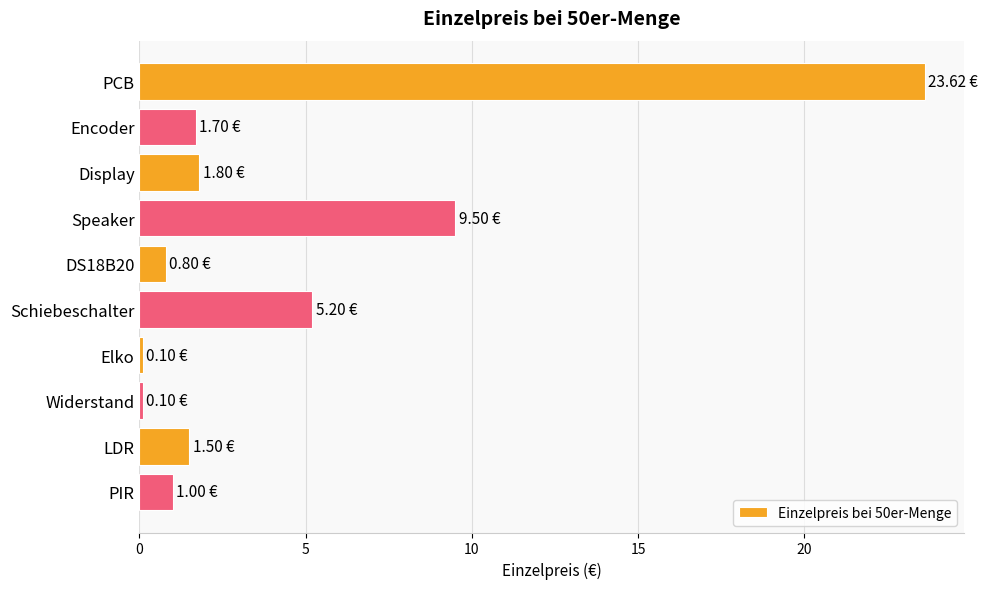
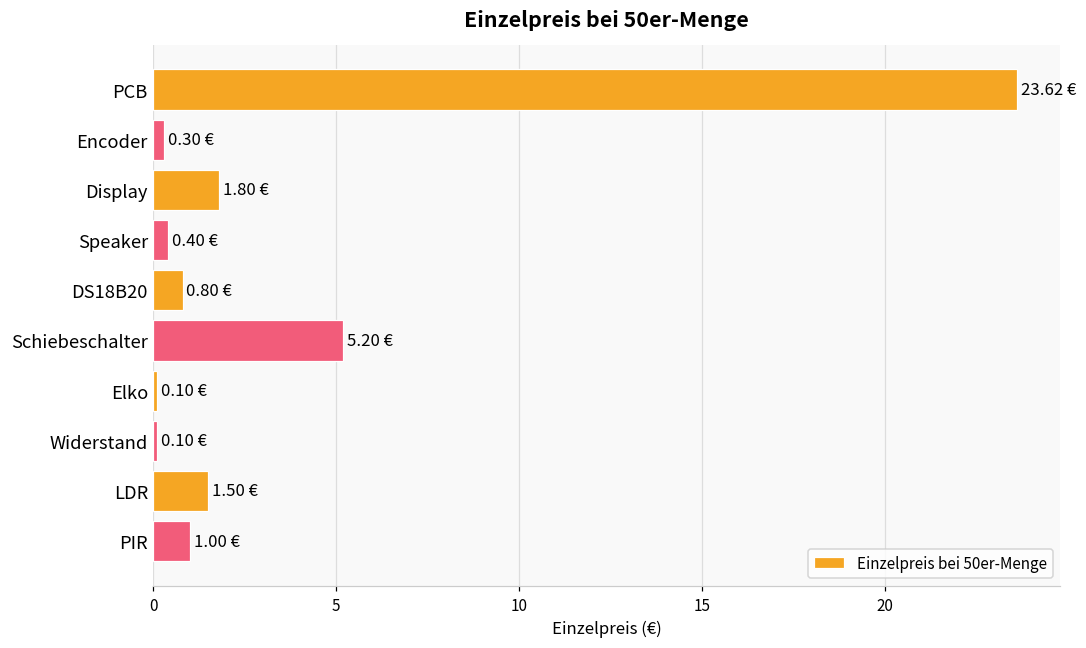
  {
    "PCB": 23.62,
-   "Encoder": 1.70,
+   "Encoder": 0.30,
    "Display": 1.80,
-   "Speaker": 9.50,
+   "Speaker": 0.40,
    "DS18B20": 0.80,
    "Schiebeschalter": 5.20,
    "Elko": 0.10,
    "Widerstand": 0.10,
    "LDR": 1.50,
    "PIR": 1.00
  }
